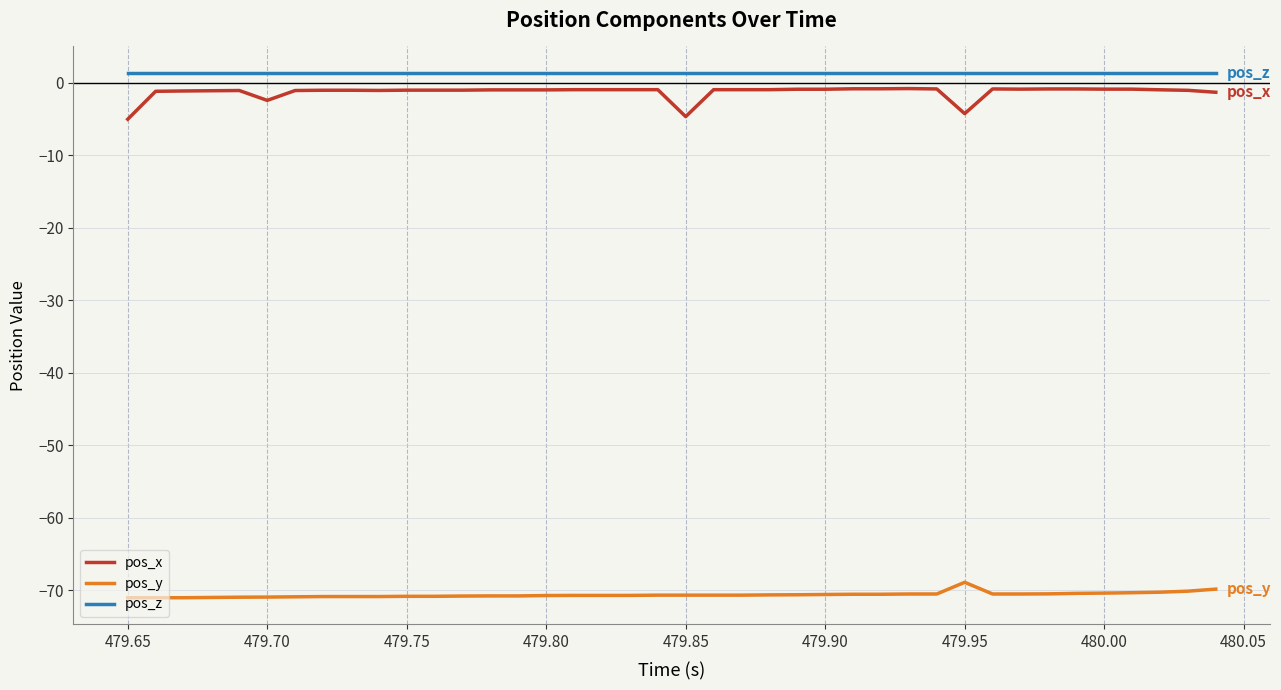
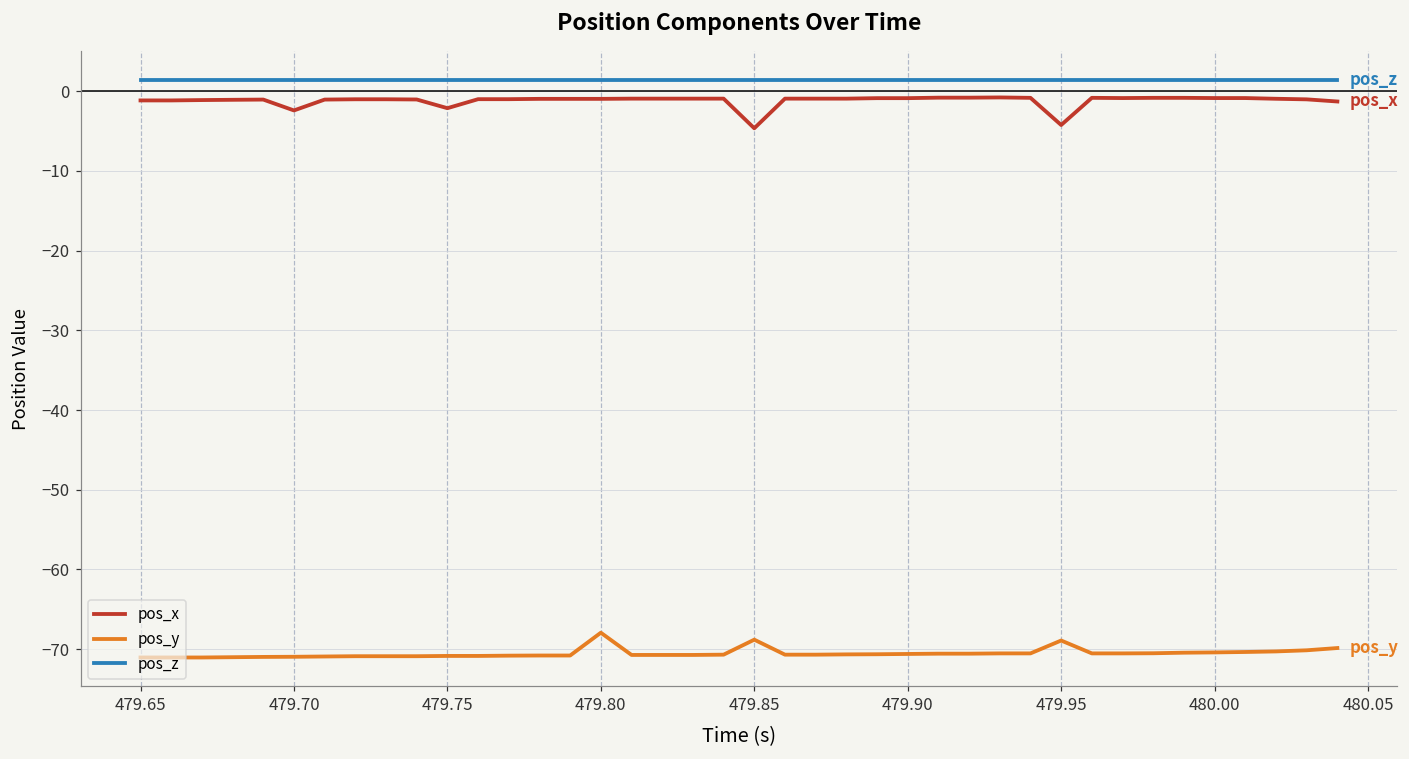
  {
    "pos_x": {
-     "479.65": -5,
+     "479.65": -1,
      "479.70": -2,
-     "479.75": -1,
+     "479.75": -2,
      "479.80": -1,
      "479.85": -5,
      "479.90": -1,
      "479.95": -4,
      "480.00": -1
    },
    "pos_y": {
      "479.70": -71,
      "479.75": -71,
-     "479.80": -71,
-     "479.85": -71,
+     "479.80": -68,
+     "479.85": -69,
      "479.90": -71,
      "479.95": -69,
      "480.00": -70
    },
    "pos_z": {
      "479.65": 1,
      "479.70": 1,
      "479.75": 1,
      "479.80": 1,
      "479.85": 1,
      "479.90": 1,
      "479.95": 1,
      "480.00": 1
    }
  }
